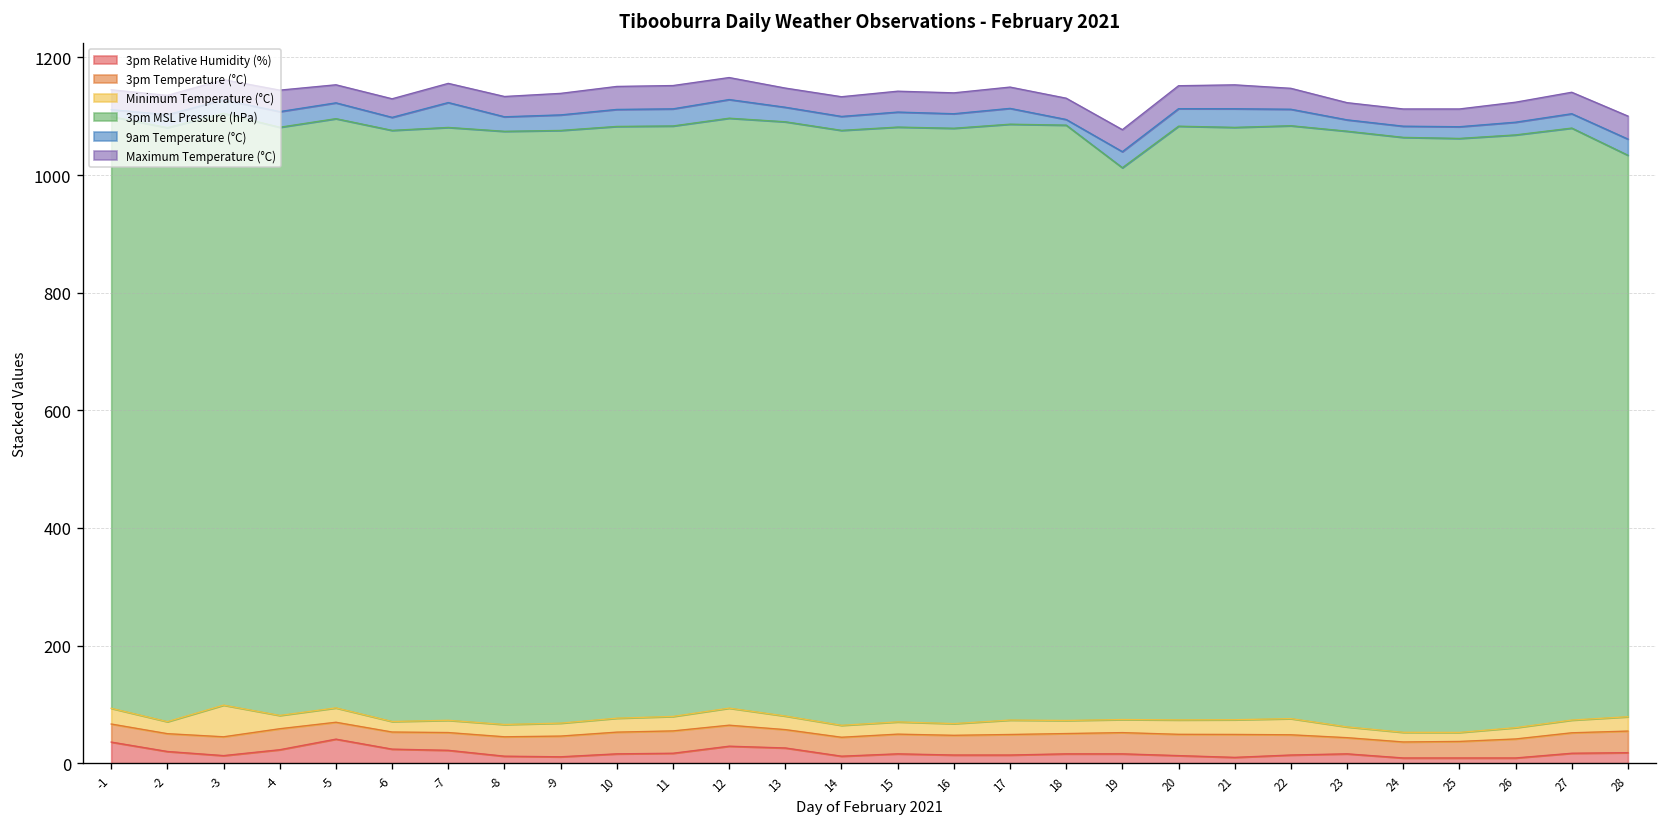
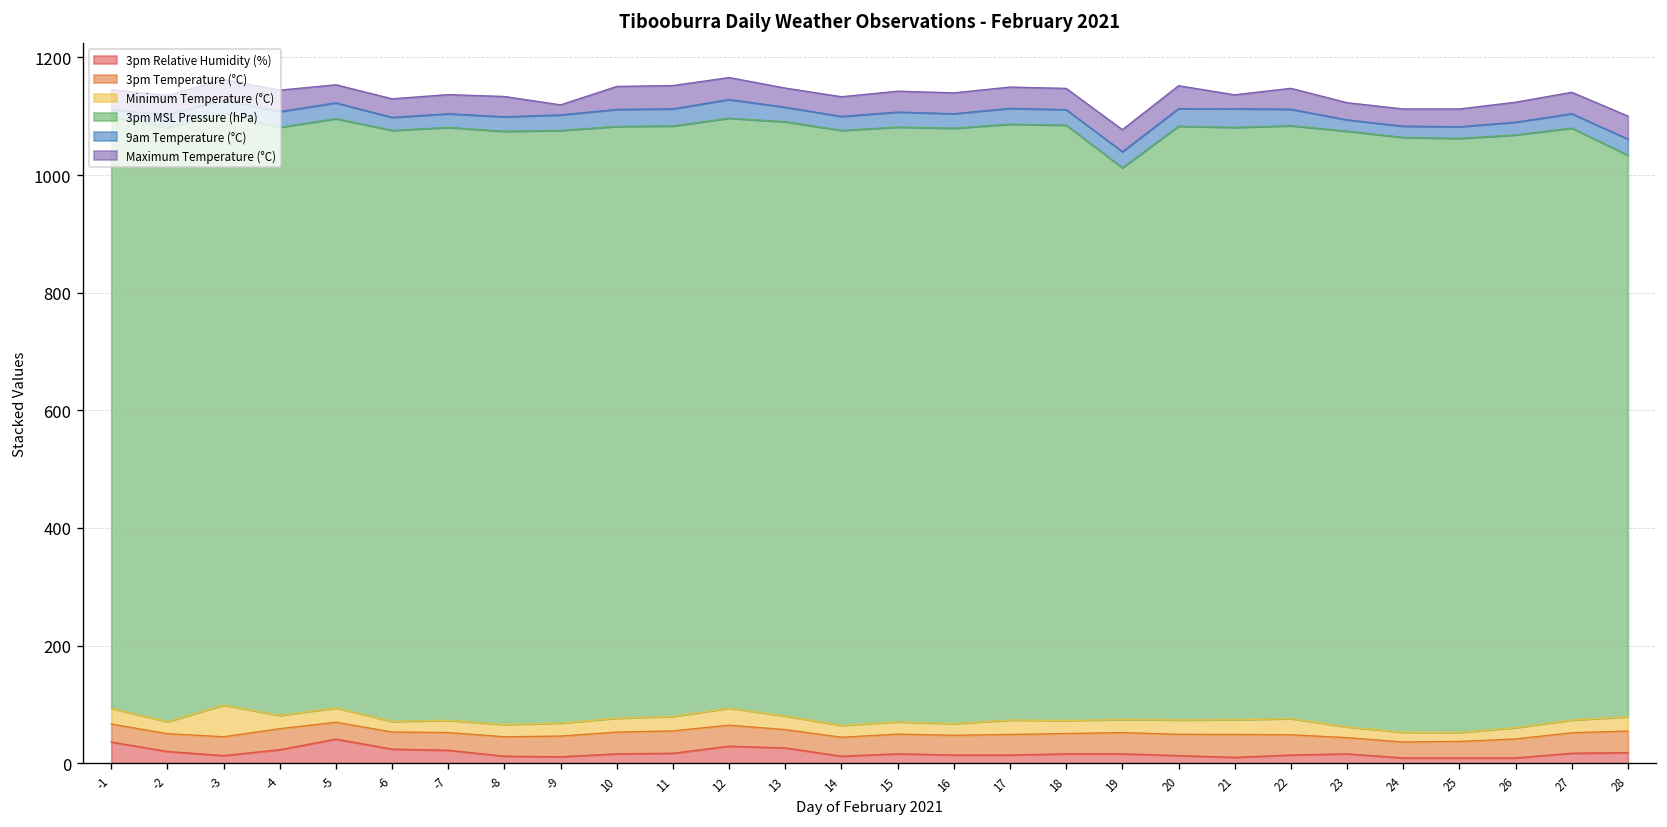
  {
    "Minimum Temperature (°C)": {
      "-1": 30,
      "-2": 20,
      "-3": 50,
      "-4": 20,
      "-5": 20,
      "-6": 20,
      "-7": 20,
      "-8": 20,
      "-9": 20,
      "10": 20,
      "11": 20,
      "12": 30,
      "13": 20,
      "14": 20,
      "15": 20,
      "16": 20,
      "17": 20,
      "18": 20,
      "19": 20,
      "20": 20,
      "21": 30,
      "22": 30,
      "23": 20,
      "24": 20,
      "25": 20,
      "26": 20,
      "27": 20,
      "28": 20
    },
    "3pm MSL Pressure (hPa)": {
      "-5": 1000,
      "-6": 1000,
      "-7": 1010,
      "-8": 1010,
      "-9": 1010,
      "10": 1010,
      "11": 1000,
      "12": 1000,
      "13": 1010,
      "14": 1010,
      "15": 1010,
      "16": 1010,
      "17": 1010,
      "18": 1010,
      "19": 940,
      "20": 1010,
      "21": 1010,
      "22": 1010,
      "23": 1010,
      "24": 1010,
      "25": 1010,
      "26": 1010,
      "27": 1010,
      "28": 950
    },
    "9am Temperature (°C)": {
      "-5": 30,
      "-6": 20,
-     "-7": 40,
+     "-7": 20,
      "-8": 20,
      "-9": 30,
      "10": 30,
      "11": 30,
      "12": 30,
      "13": 20,
      "14": 20,
      "15": 30,
      "16": 20,
      "17": 30,
-     "18": 10,
+     "18": 30,
      "19": 30,
      "20": 30,
      "21": 30,
      "22": 30,
      "23": 20,
      "24": 20,
      "25": 20,
      "26": 20,
      "27": 20,
      "28": 30
    },
    "Maximum Temperature (°C)": {
      "-5": 30,
      "-6": 30,
      "-7": 30,
      "-8": 30,
-     "-9": 40,
+     "-9": 20,
      "10": 40,
      "11": 40,
      "12": 40,
      "13": 30,
      "14": 30,
      "15": 40,
      "16": 40,
      "17": 40,
      "18": 40,
      "19": 40,
      "20": 40,
-     "21": 40,
+     "21": 20,
      "22": 40,
      "23": 30,
      "24": 30,
      "25": 30,
      "26": 30,
      "27": 40,
      "28": 40
    }
  }
